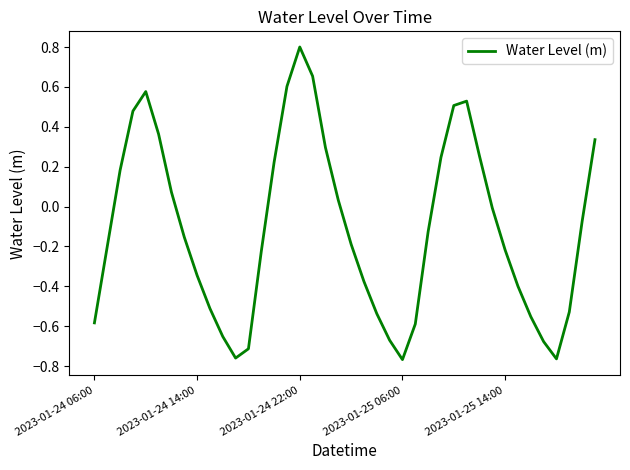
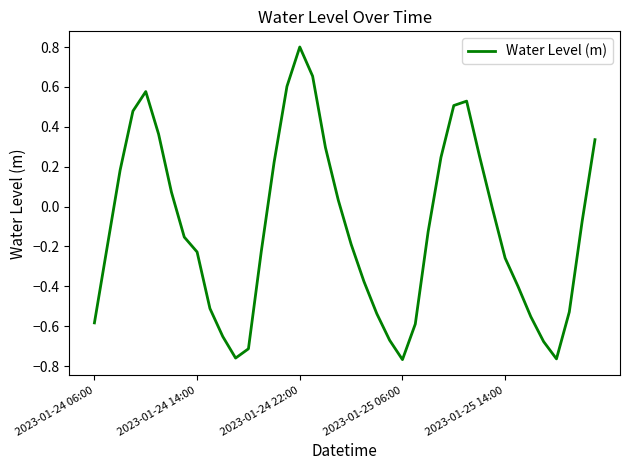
  {
    "2023-01-24 06:00": -0.58,
-   "2023-01-24 14:00": -0.34,
+   "2023-01-24 14:00": -0.23,
    "2023-01-24 22:00": 0.80,
    "2023-01-25 06:00": -0.77,
-   "2023-01-25 14:00": -0.22
+   "2023-01-25 14:00": -0.26
  }
